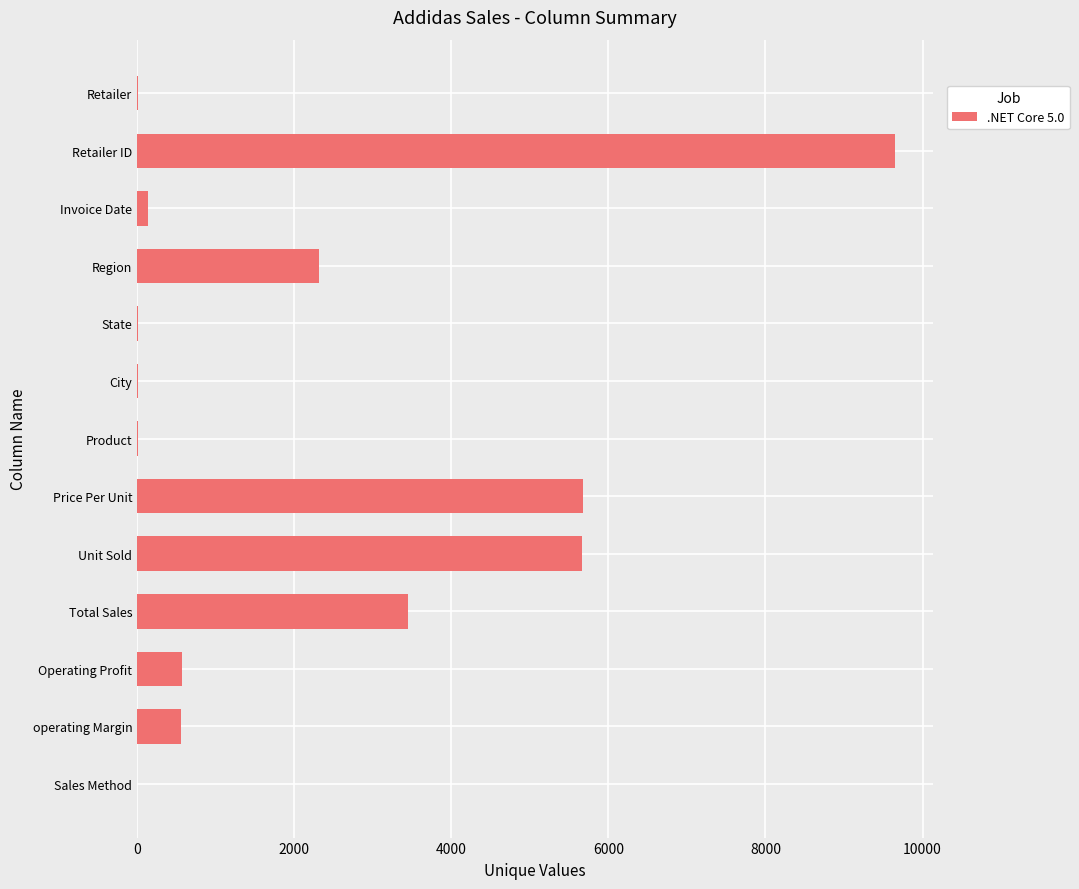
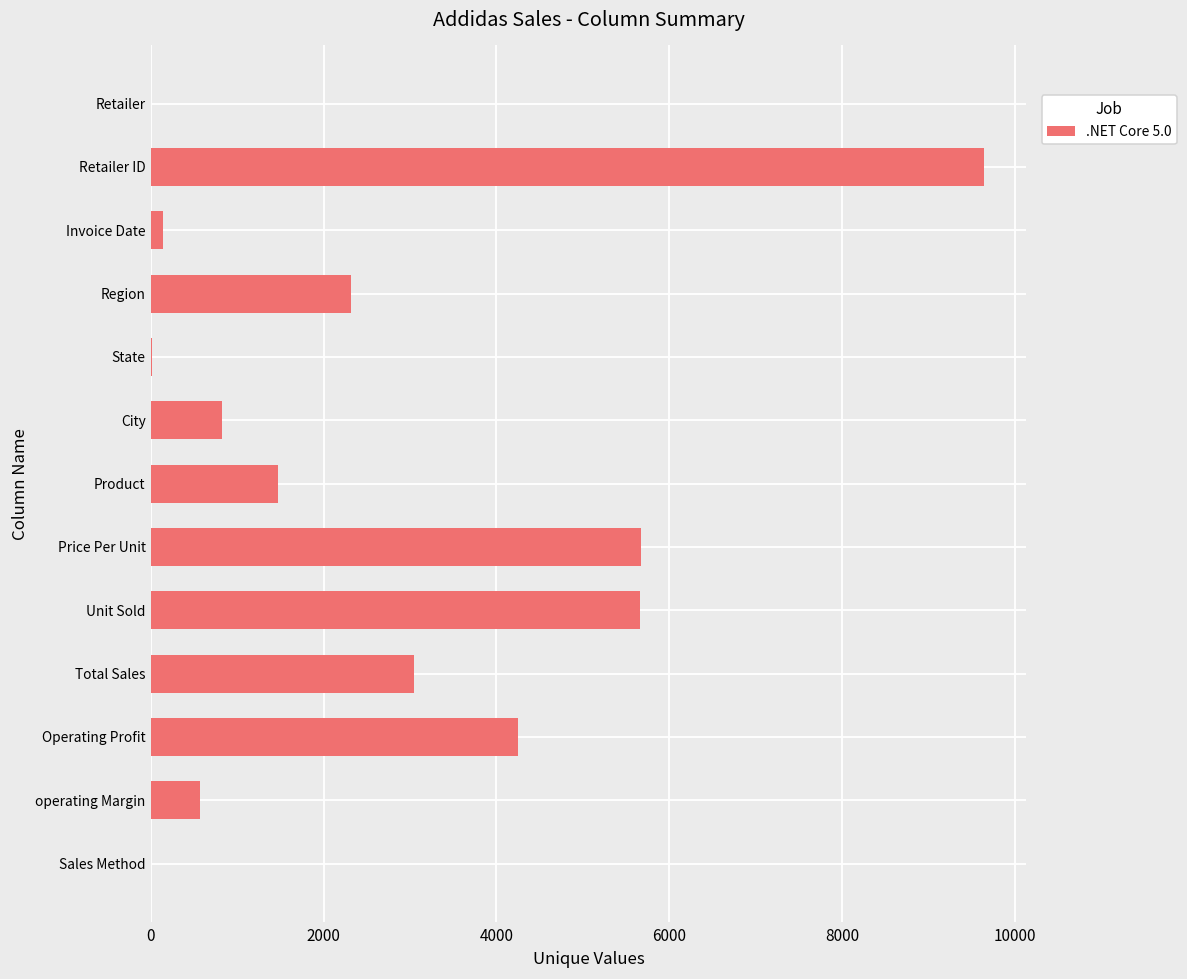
  {
    "Retailer ID": 9600,
    "Invoice Date": 100,
    "Region": 2300,
-   "City": 0,
-   "Product": 0,
+   "City": 800,
+   "Product": 1500,
    "Price Per Unit": 5700,
    "Unit Sold": 5700,
-   "Total Sales": 3500,
-   "Operating Profit": 600,
+   "Total Sales": 3000,
+   "Operating Profit": 4200,
    "operating Margin": 600
  }
